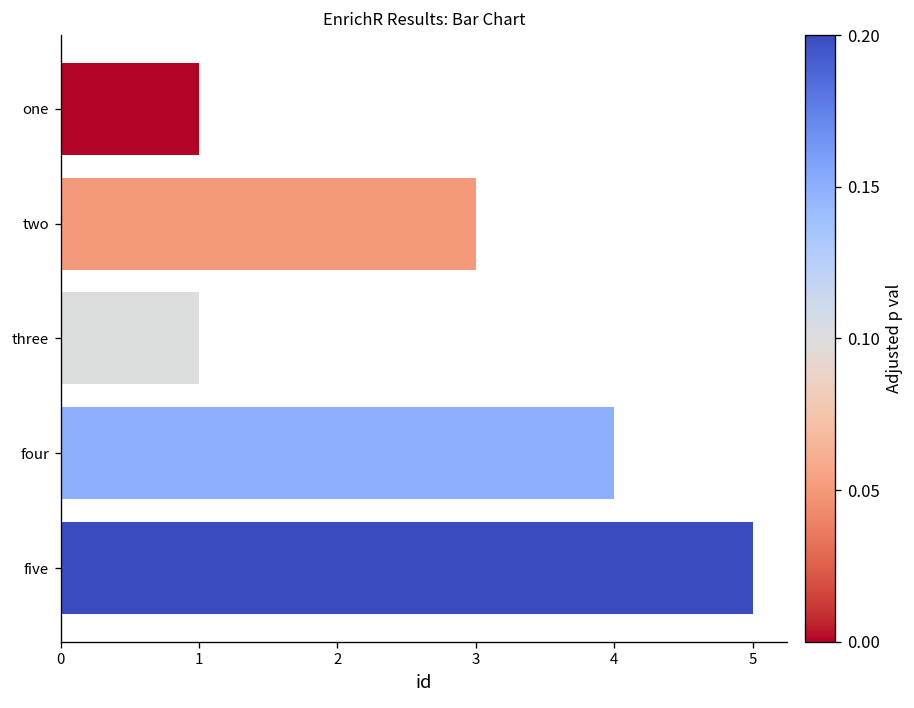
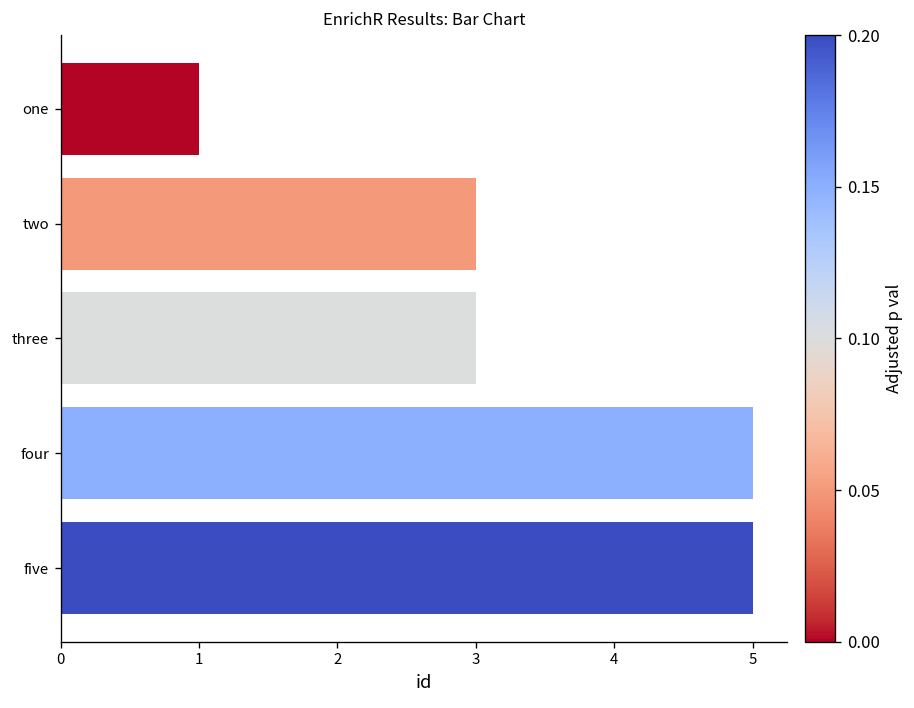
  {
    "one": 1,
    "two": 3,
-   "three": 1,
-   "four": 4,
+   "three": 3,
+   "four": 5,
    "five": 5
  }
